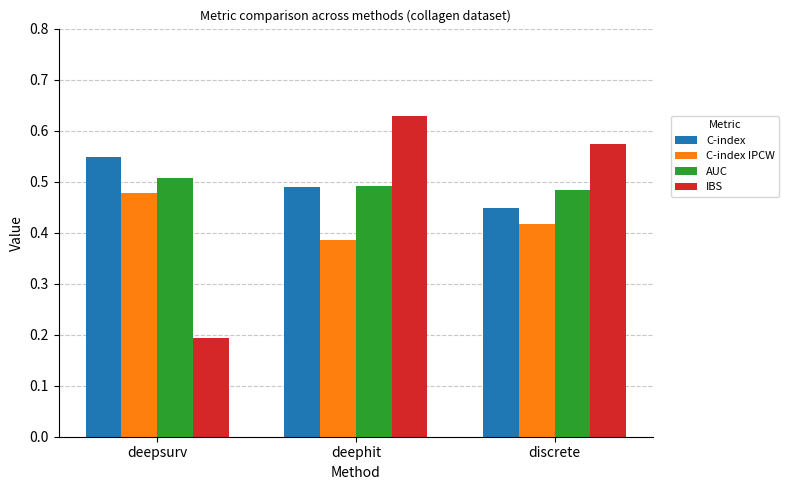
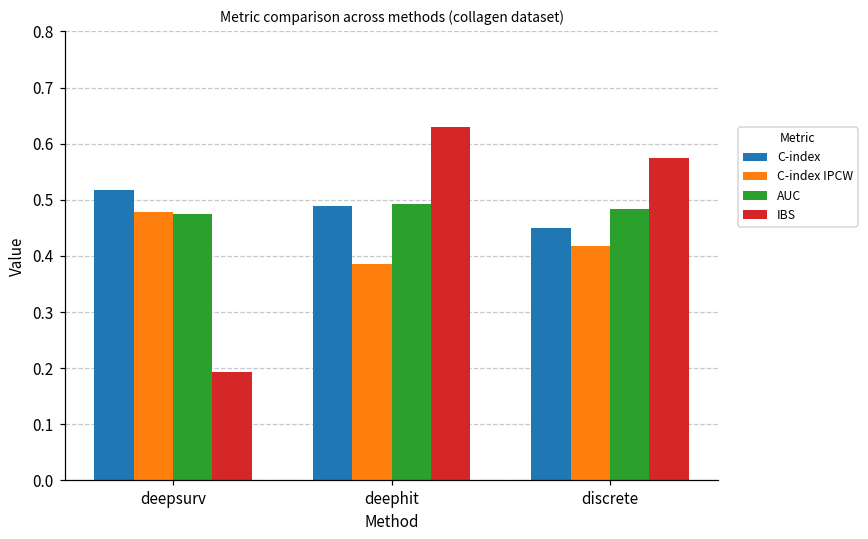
  {
    "C-index": {
-     "deepsurv": 0.55,
+     "deepsurv": 0.52,
      "deephit": 0.49,
      "discrete": 0.45
    },
    "C-index IPCW": {
      "deepsurv": 0.48,
      "deephit": 0.39,
      "discrete": 0.42
    },
    "AUC": {
-     "deepsurv": 0.51,
+     "deepsurv": 0.48,
      "deephit": 0.49,
      "discrete": 0.48
    },
    "IBS": {
      "deepsurv": 0.19,
      "deephit": 0.63,
      "discrete": 0.57
    }
  }
